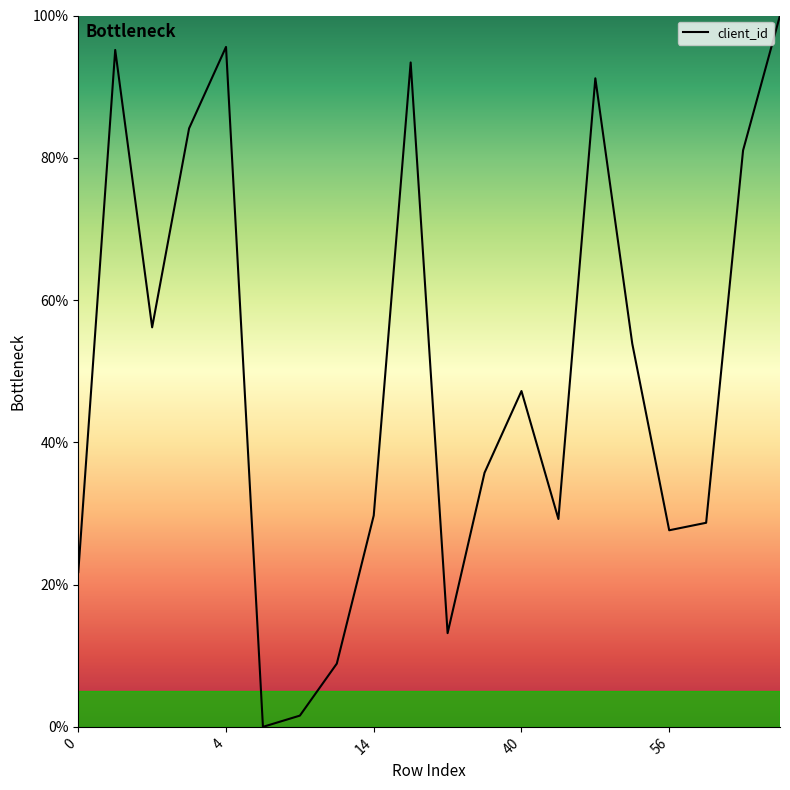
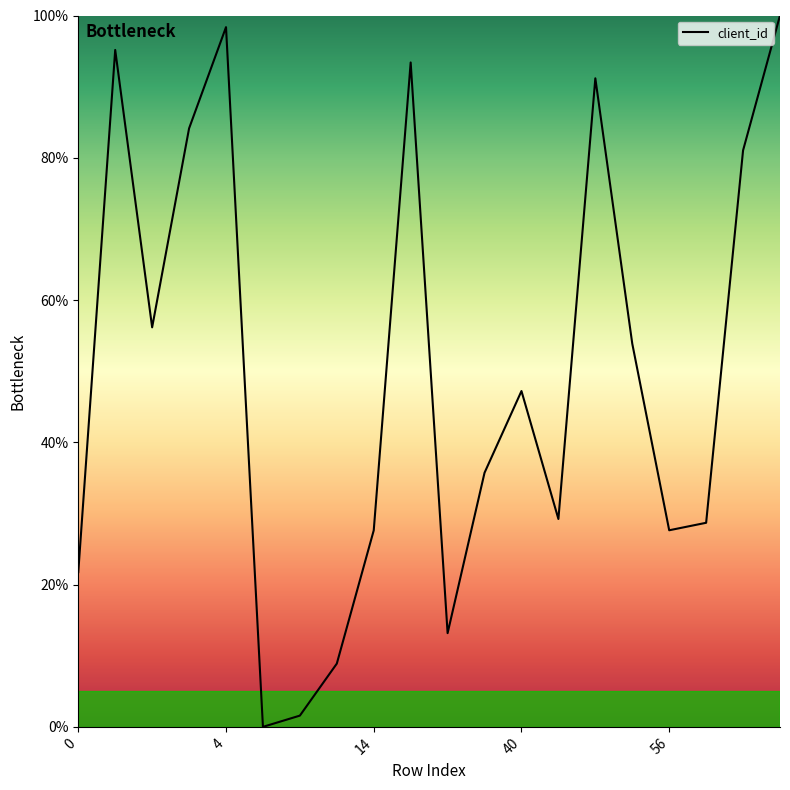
  {
    "0": "22%",
-   "4": "96%",
-   "14": "30%",
+   "4": "98%",
+   "14": "28%",
    "40": "47%",
    "56": "28%"
  }
